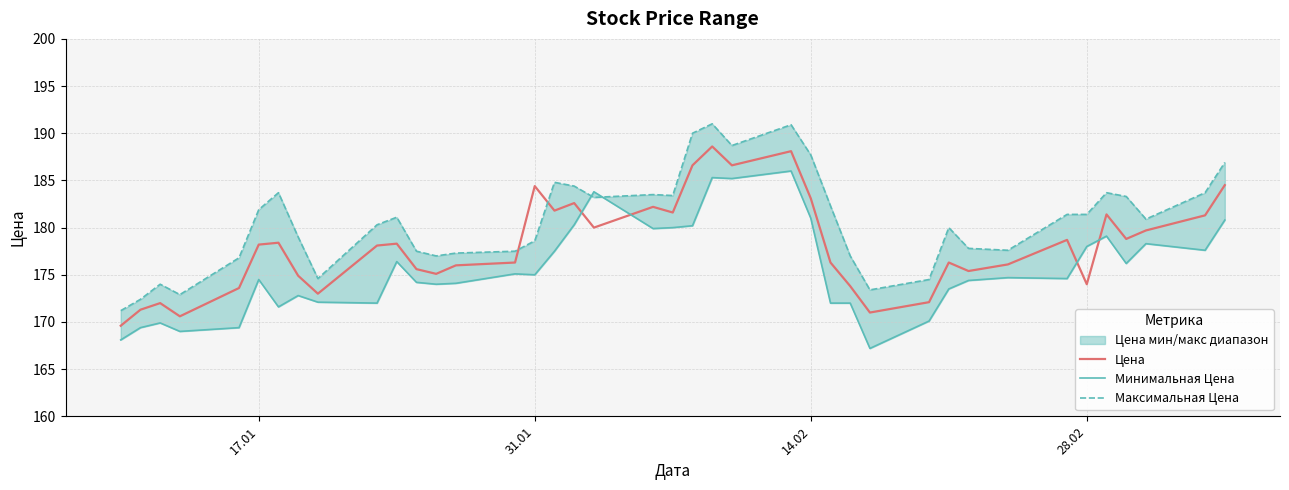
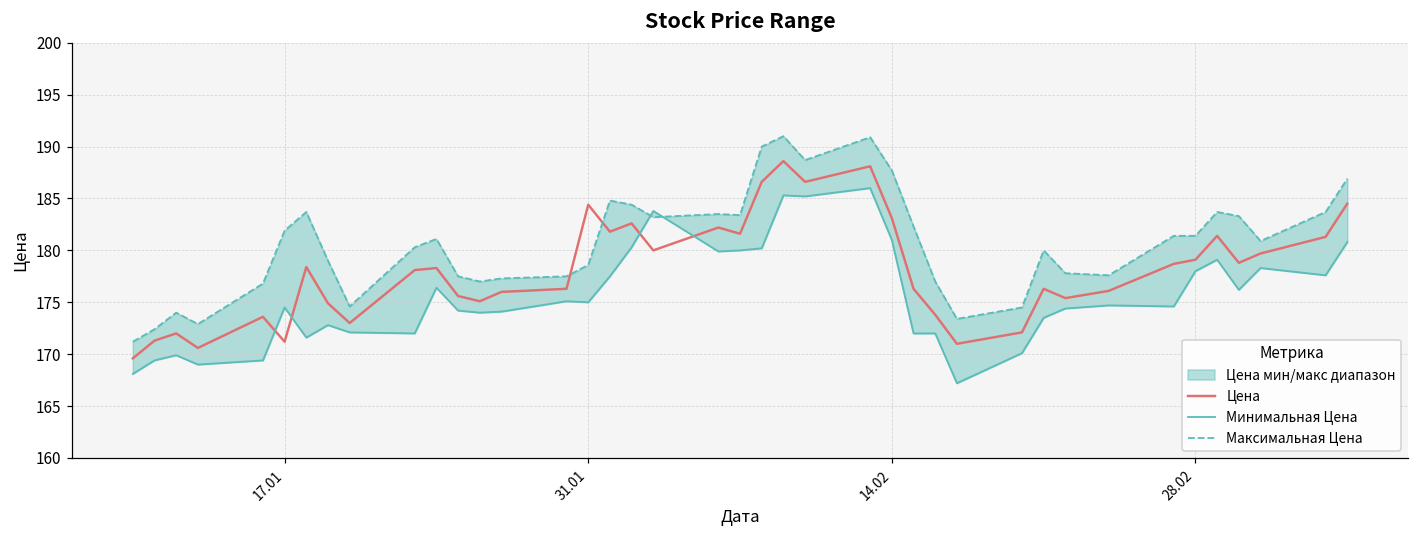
  {
    "Цена": {
-     "17.01": 178,
+     "17.01": 171,
      "31.01": 184,
      "14.02": 183,
-     "28.02": 174
+     "28.02": 179
    }
  }
